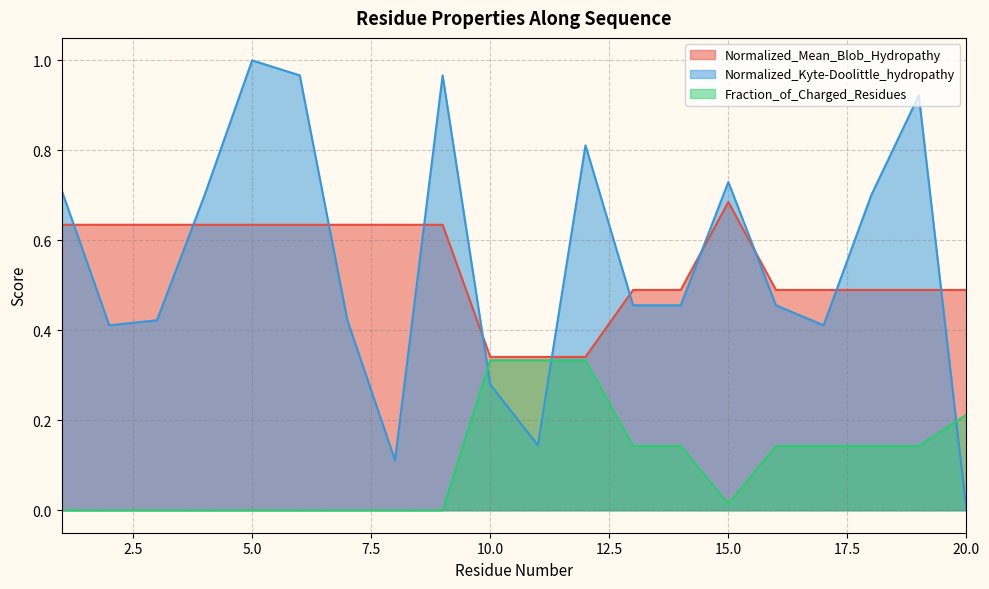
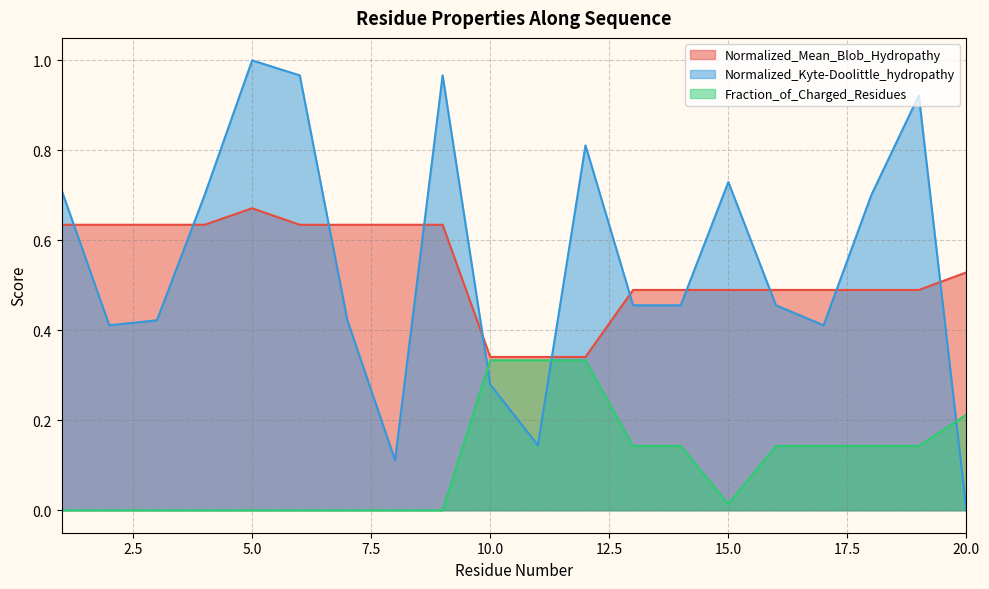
  {
    "Normalized_Mean_Blob_Hydropathy": {
-     "5.0": 0.63,
+     "5.0": 0.67,
      "10.0": 0.34,
-     "15.0": 0.69,
-     "20.0": 0.49
+     "15.0": 0.49,
+     "20.0": 0.53
    },
    "Normalized_Kyte-Doolittle_hydropathy": {
      "5.0": 1.00,
      "10.0": 0.28,
      "15.0": 0.73,
      "20.0": 0.00
    },
    "Fraction_of_Charged_Residues": {
      "5.0": 0.00,
      "10.0": 0.33,
      "15.0": 0.01,
      "20.0": 0.21
    }
  }
